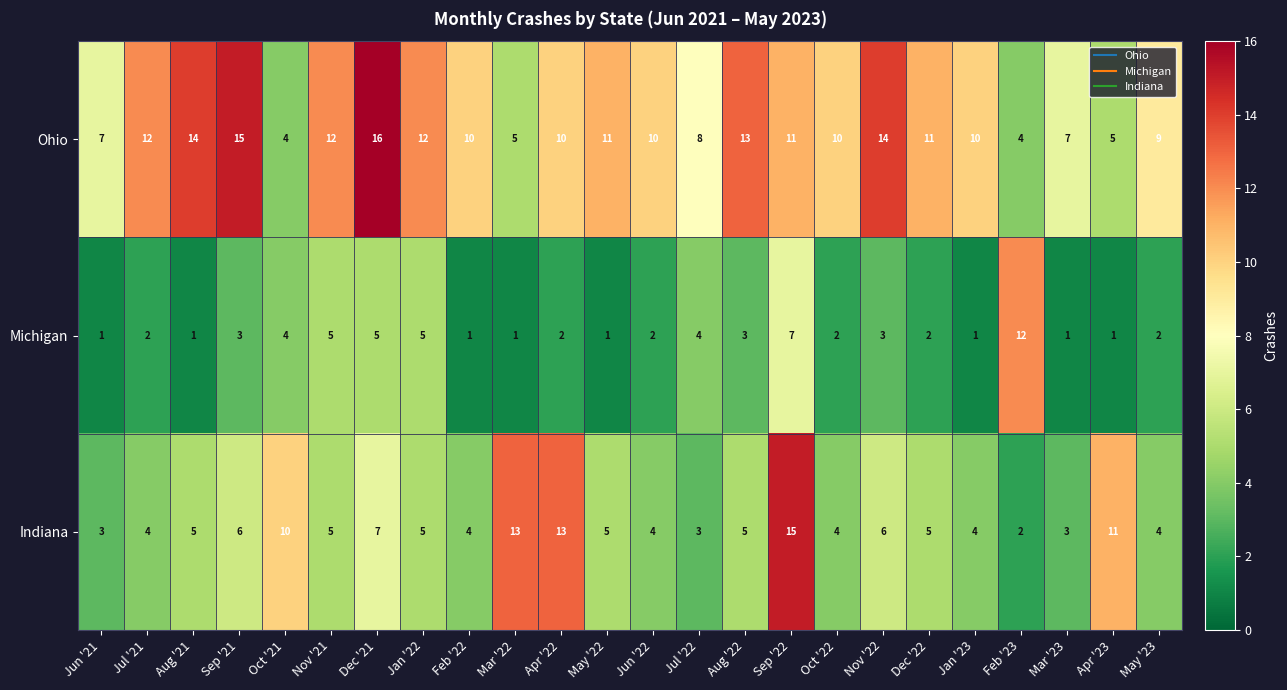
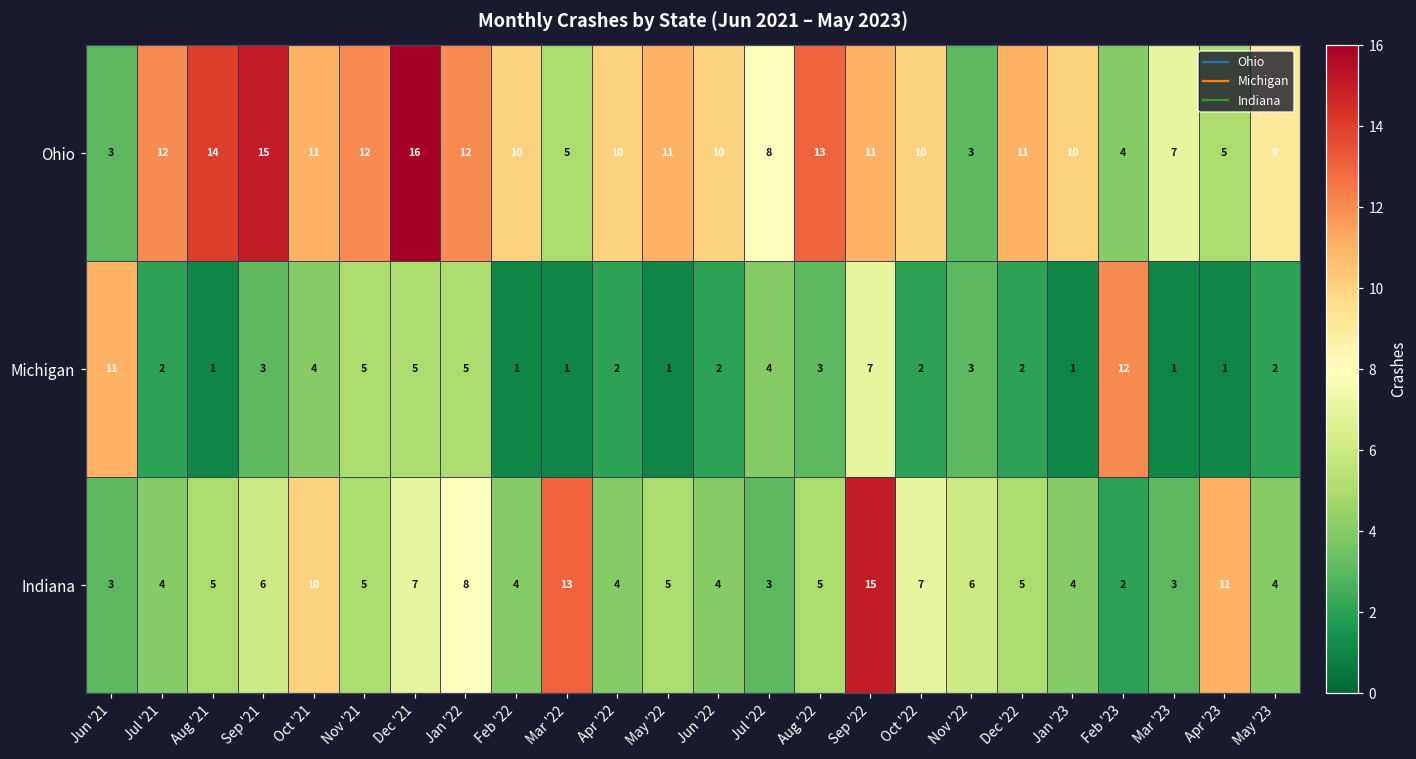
  {
    "Ohio": {
-     "Jun '21": 7,
+     "Jun '21": 3,
      "Jul '21": 12,
      "Aug '21": 14,
      "Sep '21": 15,
-     "Oct '21": 4,
+     "Oct '21": 11,
      "Nov '21": 12,
      "Dec '21": 16,
      "Jan '22": 12,
      "Feb '22": 10,
      "Mar '22": 5,
      "Apr '22": 10,
      "May '22": 11,
      "Jun '22": 10,
      "Jul '22": 8,
      "Aug '22": 13,
      "Sep '22": 11,
      "Oct '22": 10,
-     "Nov '22": 14,
+     "Nov '22": 3,
      "Dec '22": 11,
      "Jan '23": 10,
      "Feb '23": 4,
      "Mar '23": 7,
      "Apr '23": 5,
      "May '23": 9
    },
    "Michigan": {
-     "Jun '21": 1,
+     "Jun '21": 11,
      "Jul '21": 2,
      "Aug '21": 1,
      "Sep '21": 3,
      "Oct '21": 4,
      "Nov '21": 5,
      "Dec '21": 5,
      "Jan '22": 5,
      "Feb '22": 1,
      "Mar '22": 1,
      "Apr '22": 2,
      "May '22": 1,
      "Jun '22": 2,
      "Jul '22": 4,
      "Aug '22": 3,
      "Sep '22": 7,
      "Oct '22": 2,
      "Nov '22": 3,
      "Dec '22": 2,
      "Jan '23": 1,
      "Feb '23": 12,
      "Mar '23": 1,
      "Apr '23": 1,
      "May '23": 2
    },
    "Indiana": {
      "Jun '21": 3,
      "Jul '21": 4,
      "Aug '21": 5,
      "Sep '21": 6,
      "Oct '21": 10,
      "Nov '21": 5,
      "Dec '21": 7,
-     "Jan '22": 5,
+     "Jan '22": 8,
      "Feb '22": 4,
      "Mar '22": 13,
-     "Apr '22": 13,
+     "Apr '22": 4,
      "May '22": 5,
      "Jun '22": 4,
      "Jul '22": 3,
      "Aug '22": 5,
      "Sep '22": 15,
-     "Oct '22": 4,
+     "Oct '22": 7,
      "Nov '22": 6,
      "Dec '22": 5,
      "Jan '23": 4,
      "Feb '23": 2,
      "Mar '23": 3,
      "Apr '23": 11,
      "May '23": 4
    }
  }
